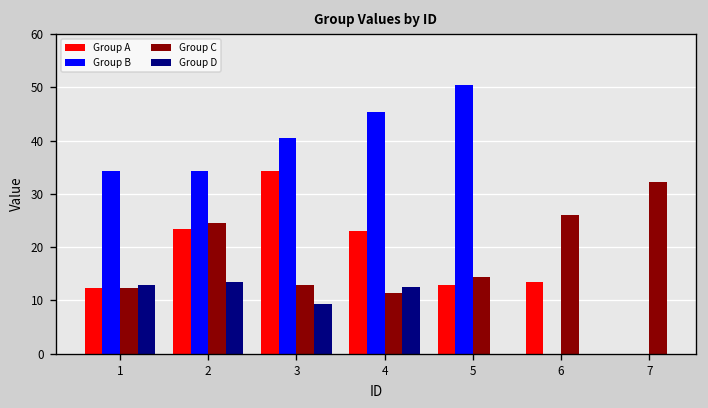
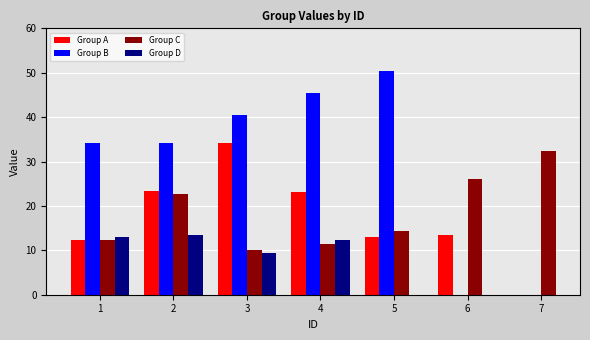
  {
    "Group C": {
      "1": 12,
-     "2": 25,
-     "3": 13,
+     "2": 23,
+     "3": 10,
      "4": 11,
      "5": 14,
      "6": 26,
      "7": 32
    }
  }
